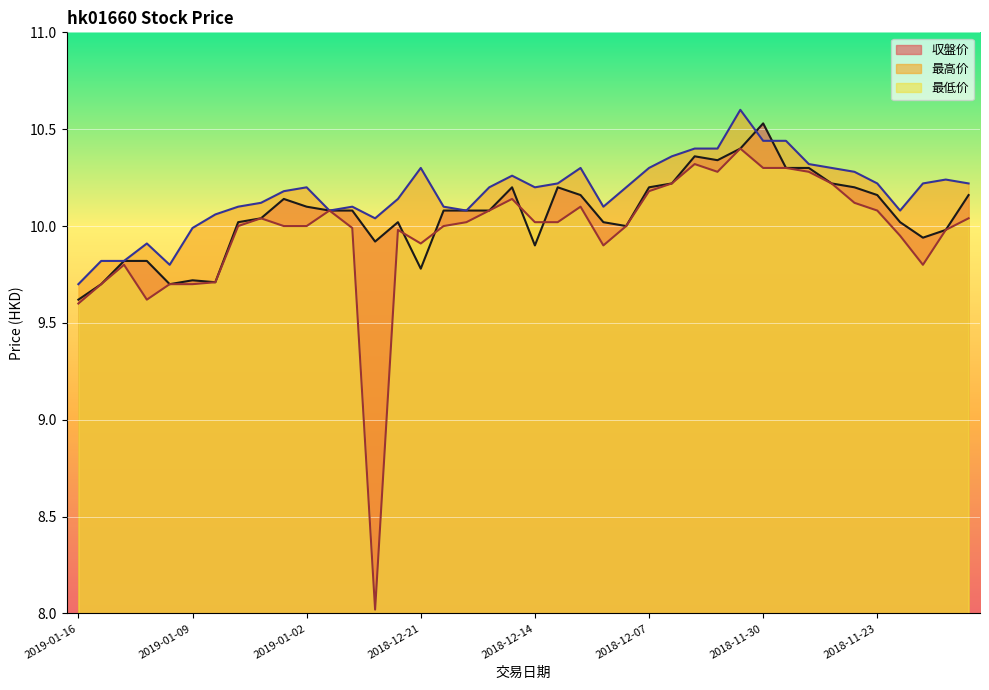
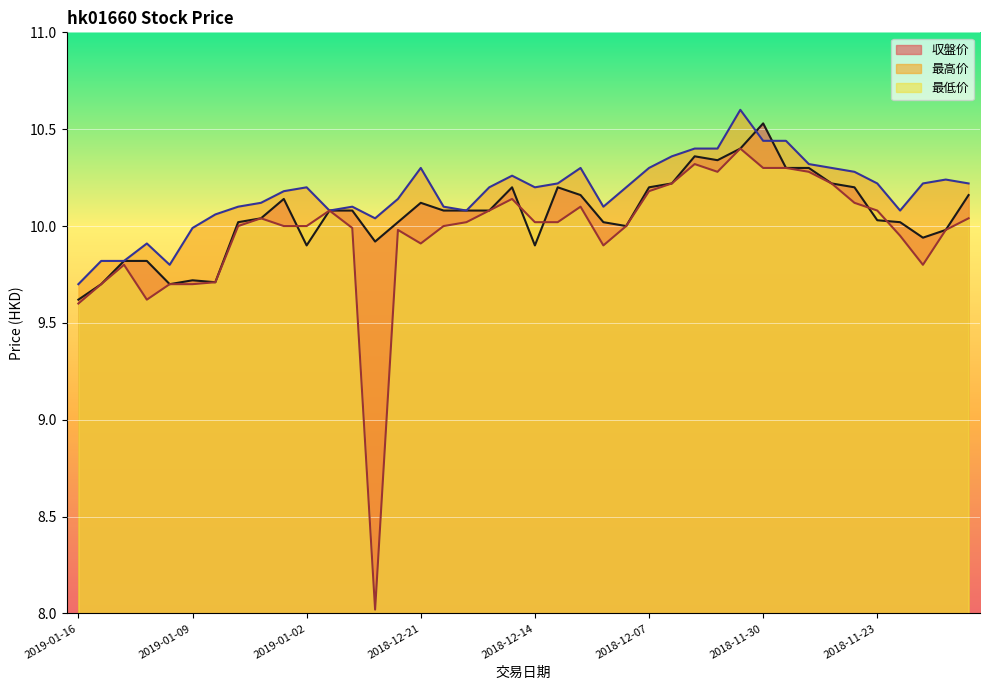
  {
    "収盤价": {
      "2019-01-16": 9.62,
      "2019-01-09": 9.72,
-     "2019-01-02": 10.1,
-     "2018-12-21": 9.78,
+     "2019-01-02": 9.9,
+     "2018-12-21": 10.12,
      "2018-12-14": 9.90,
      "2018-12-07": 10.20,
      "2018-11-30": 10.53,
-     "2018-11-23": 10.16
+     "2018-11-23": 10.03
    }
  }
